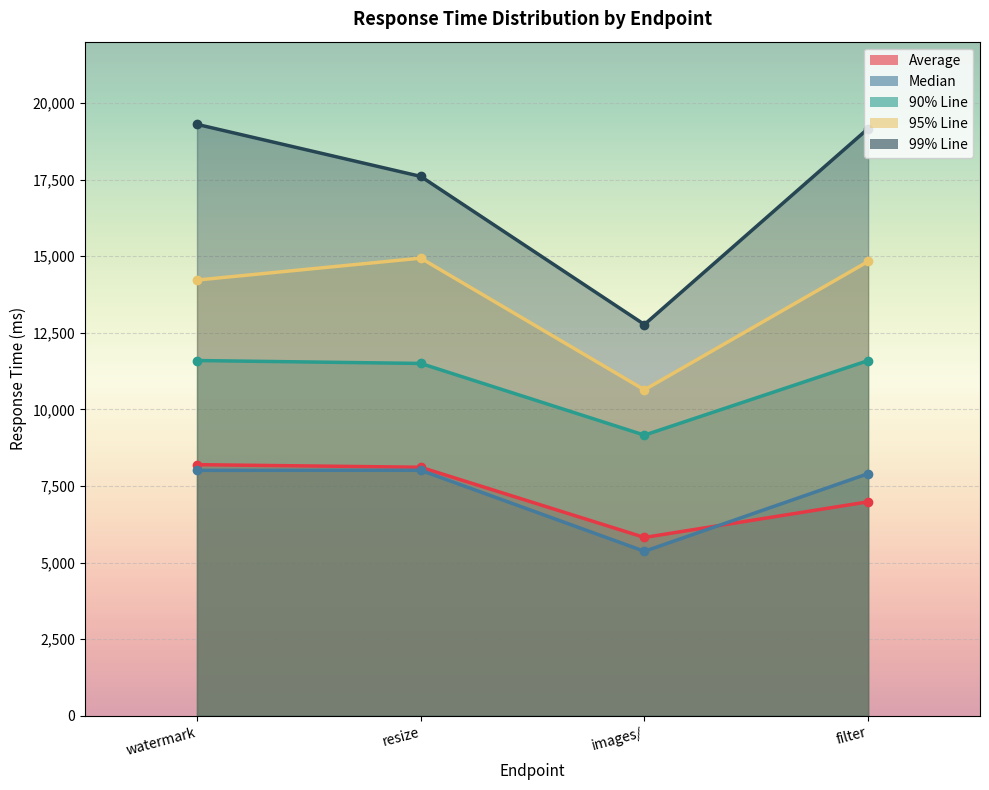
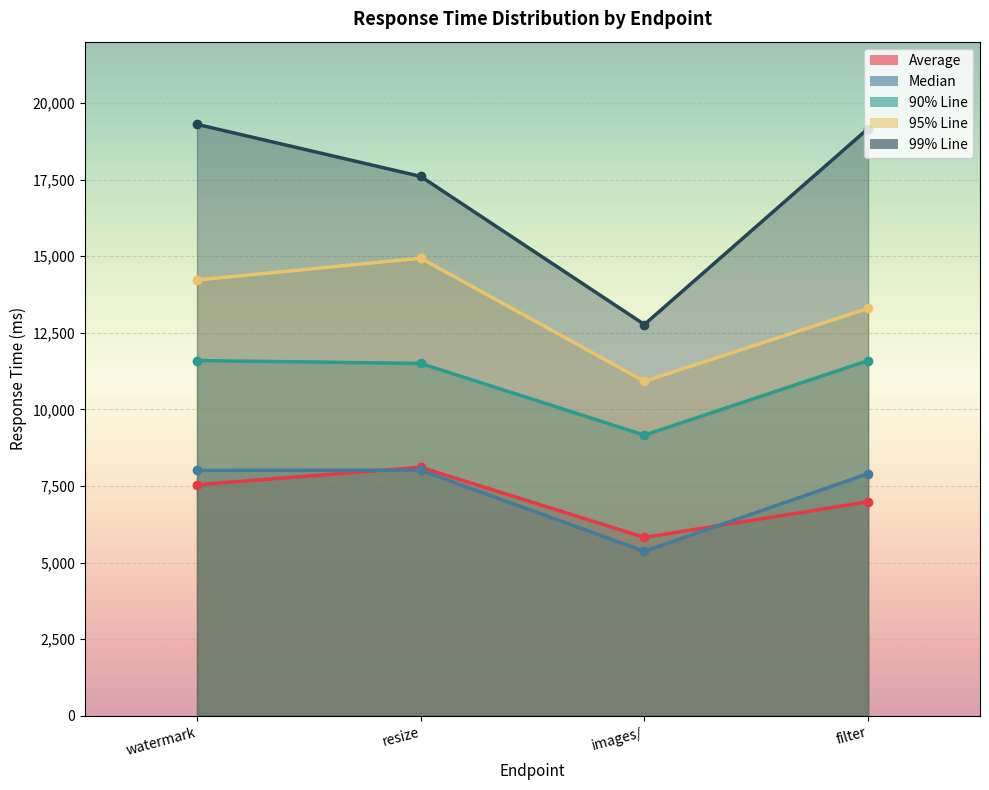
  {
    "Average": {
-     "watermark": "8,200",
+     "watermark": "7,500",
      "resize": "8,100",
      "images/": "5,800",
      "filter": "7,000"
    },
    "95% Line": {
      "watermark": "14,200",
      "resize": "14,900",
-     "images/": "10,600",
-     "filter": "14,800"
+     "images/": "10,900",
+     "filter": "13,300"
    }
  }
